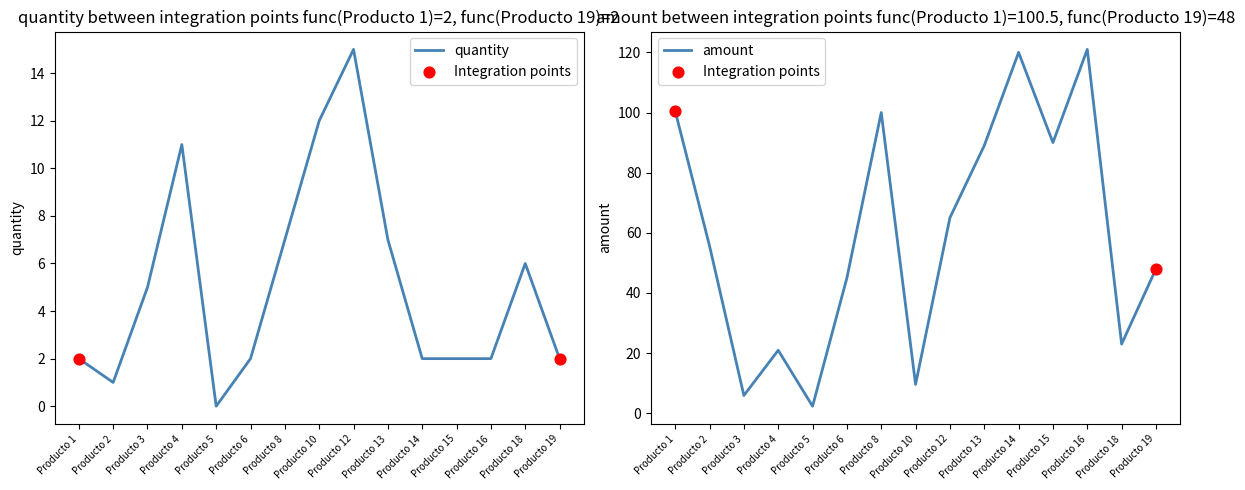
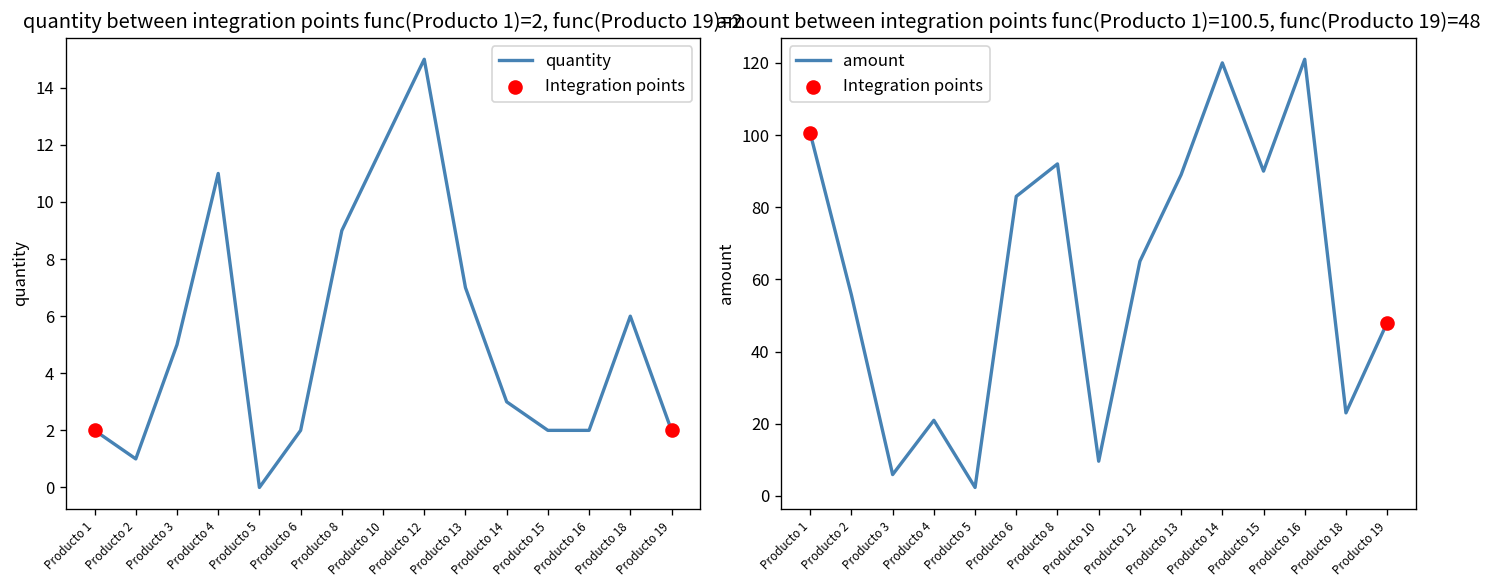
  {
    "quantity between integration points func(Producto 1)=2, func(Producto 19)=2": {
      "quantity": {
        "Producto 2": 1,
        "Producto 3": 5,
        "Producto 4": 11,
        "Producto 5": 0,
        "Producto 6": 2,
-       "Producto 8": 7,
+       "Producto 8": 9,
        "Producto 10": 12,
        "Producto 12": 15,
        "Producto 13": 7,
-       "Producto 14": 2,
+       "Producto 14": 3,
        "Producto 15": 2,
        "Producto 16": 2,
        "Producto 18": 6
      }
    },
    "amount between integration points func(Producto 1)=100.5, func(Producto 19)=48": {
      "amount": {
        "Producto 2": 56,
        "Producto 3": 6,
        "Producto 4": 21,
        "Producto 5": 2,
-       "Producto 6": 45,
-       "Producto 8": 100,
+       "Producto 6": 83,
+       "Producto 8": 92,
        "Producto 10": 10,
        "Producto 12": 65,
        "Producto 13": 89,
        "Producto 14": 120,
        "Producto 15": 90,
        "Producto 16": 121,
        "Producto 18": 23
      }
    }
  }
